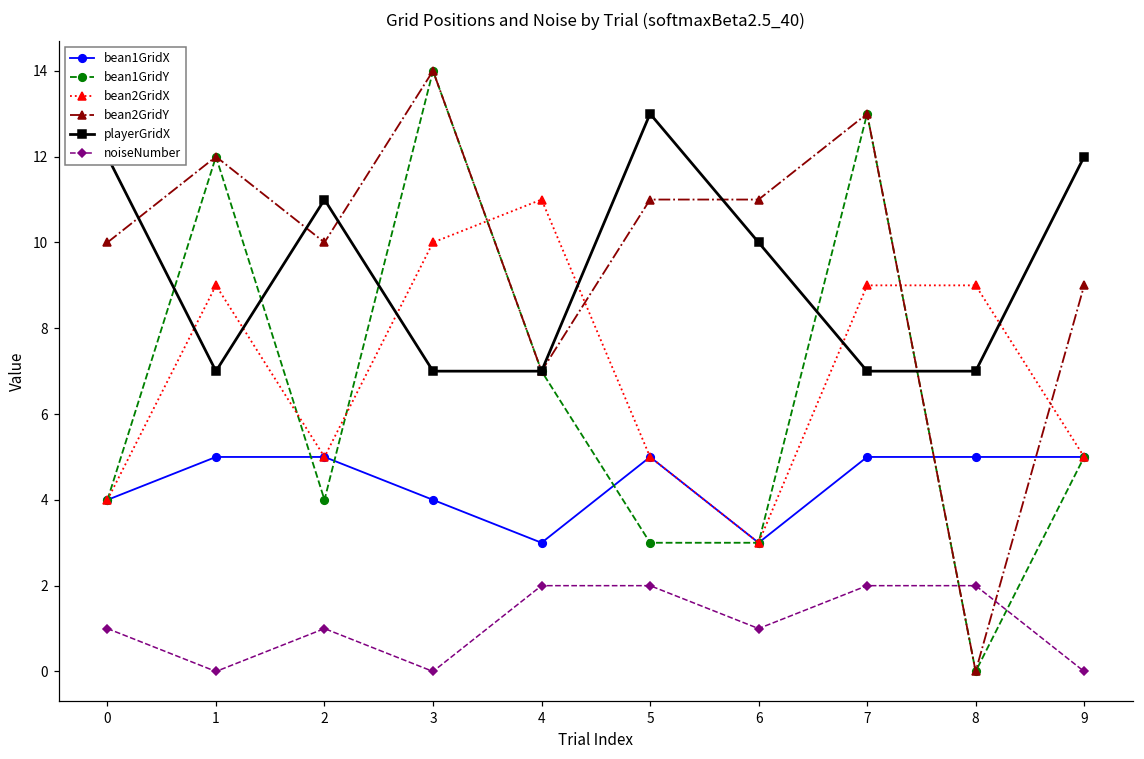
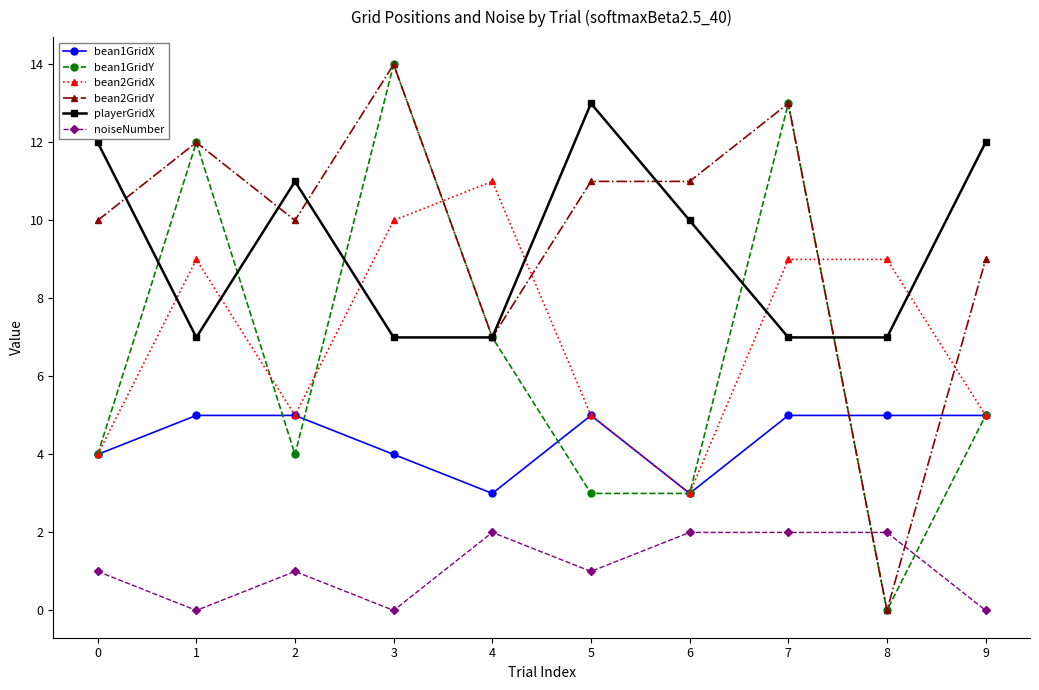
  {
    "bean1GridX": {
      "1": 5,
      "3": 4,
      "4": 3,
      "7": 5,
      "8": 5
    },
    "bean1GridY": {
      "2": 4,
      "5": 3
    },
    "bean2GridX": {
      "1": 9,
      "3": 10,
      "4": 11,
      "7": 9,
      "8": 9
    },
    "bean2GridY": {
      "0": 10,
      "2": 10,
      "5": 11,
      "6": 11,
      "9": 9
    },
    "playerGridX": {
      "0": 12,
      "1": 7,
      "2": 11,
      "3": 7,
      "5": 13,
      "6": 10,
      "7": 7,
      "8": 7,
      "9": 12
    },
    "noiseNumber": {
      "0": 1,
      "1": 0,
      "2": 1,
      "3": 0,
      "4": 2,
-     "5": 2,
-     "6": 1,
+     "5": 1,
+     "6": 2,
      "7": 2,
      "8": 2,
      "9": 0
    }
  }
